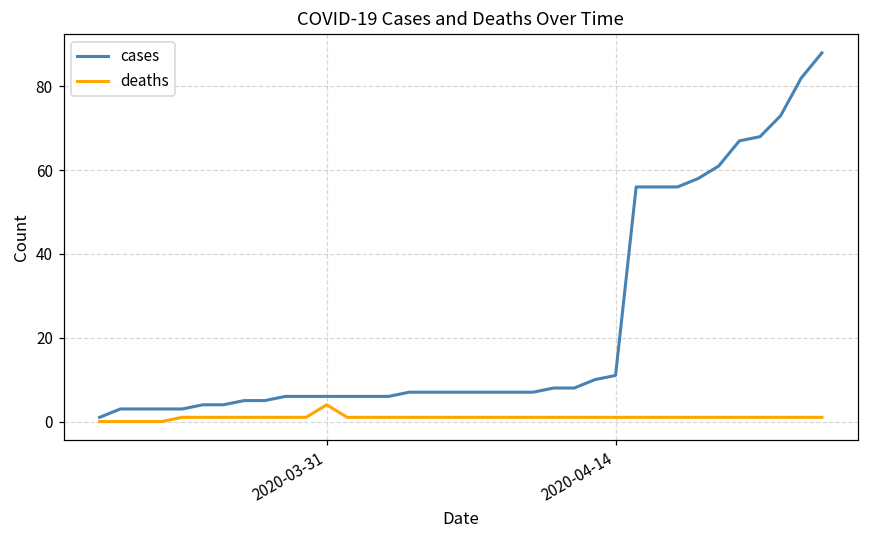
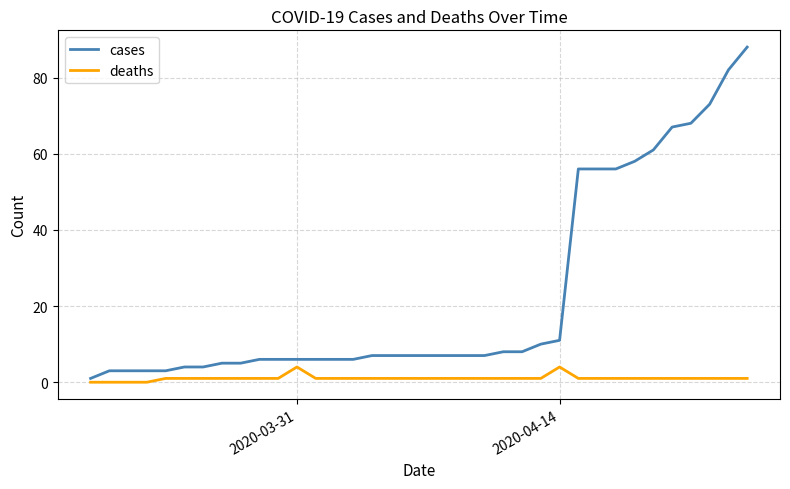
  {
    "cases": {
      "2020-03-31": 6,
      "2020-04-14": 11
    },
    "deaths": {
      "2020-03-31": 4,
-     "2020-04-14": 1
+     "2020-04-14": 4
    }
  }
